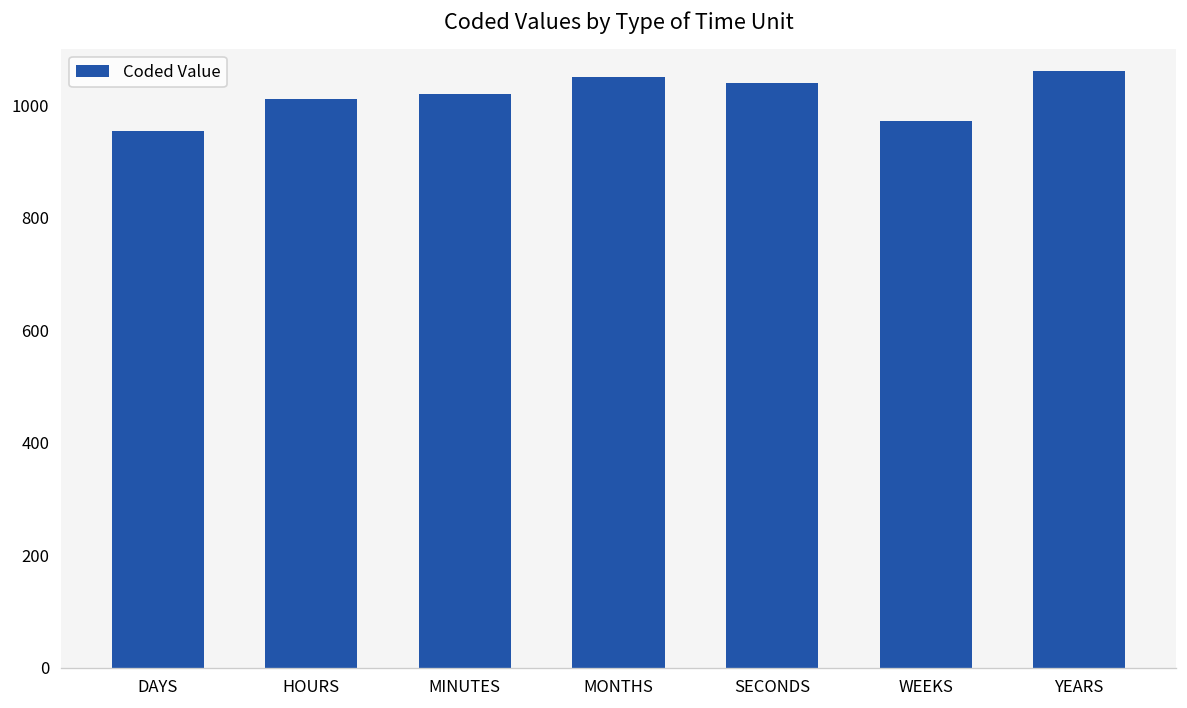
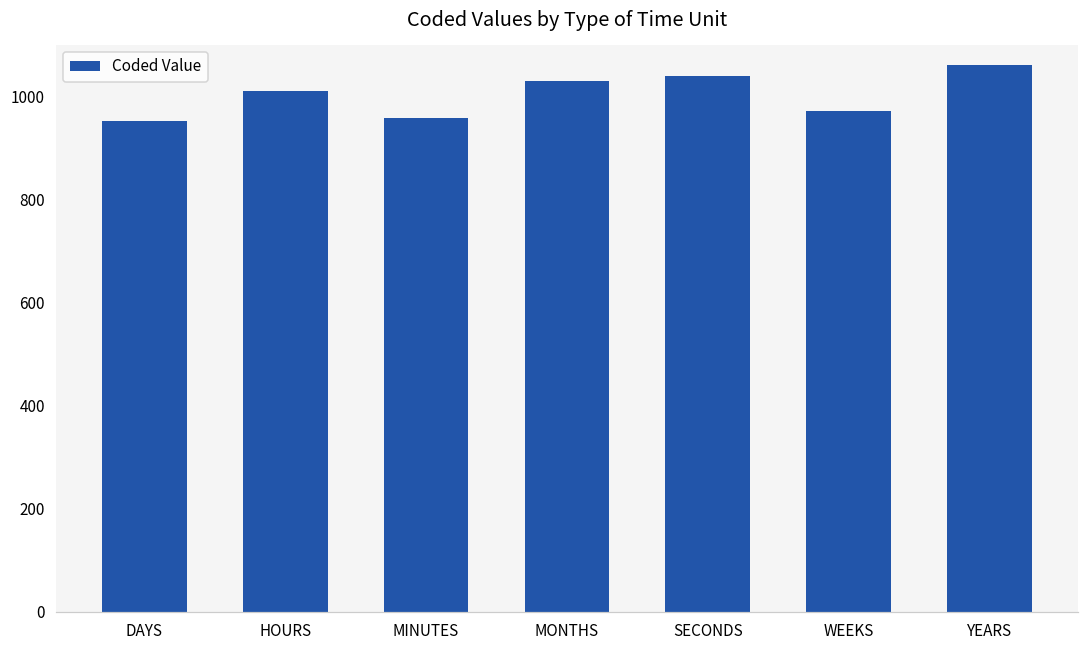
  {
    "DAYS": 950,
    "HOURS": 1010,
-   "MINUTES": 1020,
-   "MONTHS": 1050,
+   "MINUTES": 960,
+   "MONTHS": 1030,
    "SECONDS": 1040,
    "WEEKS": 970,
    "YEARS": 1060
  }
